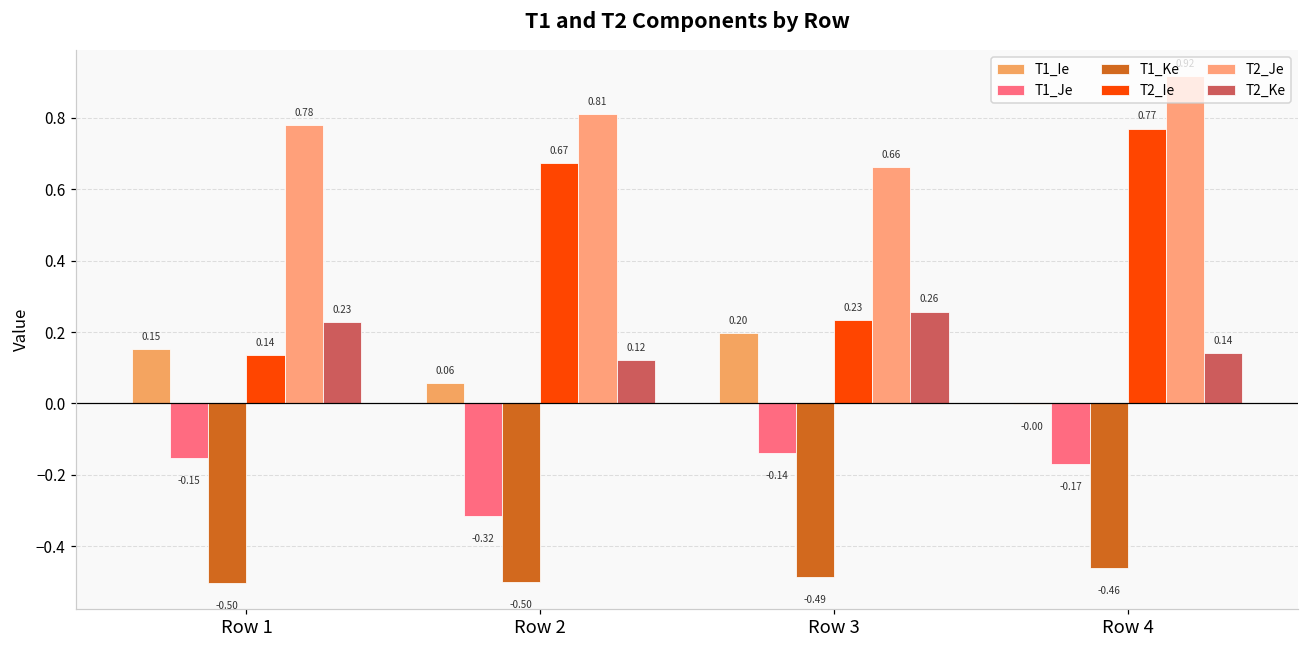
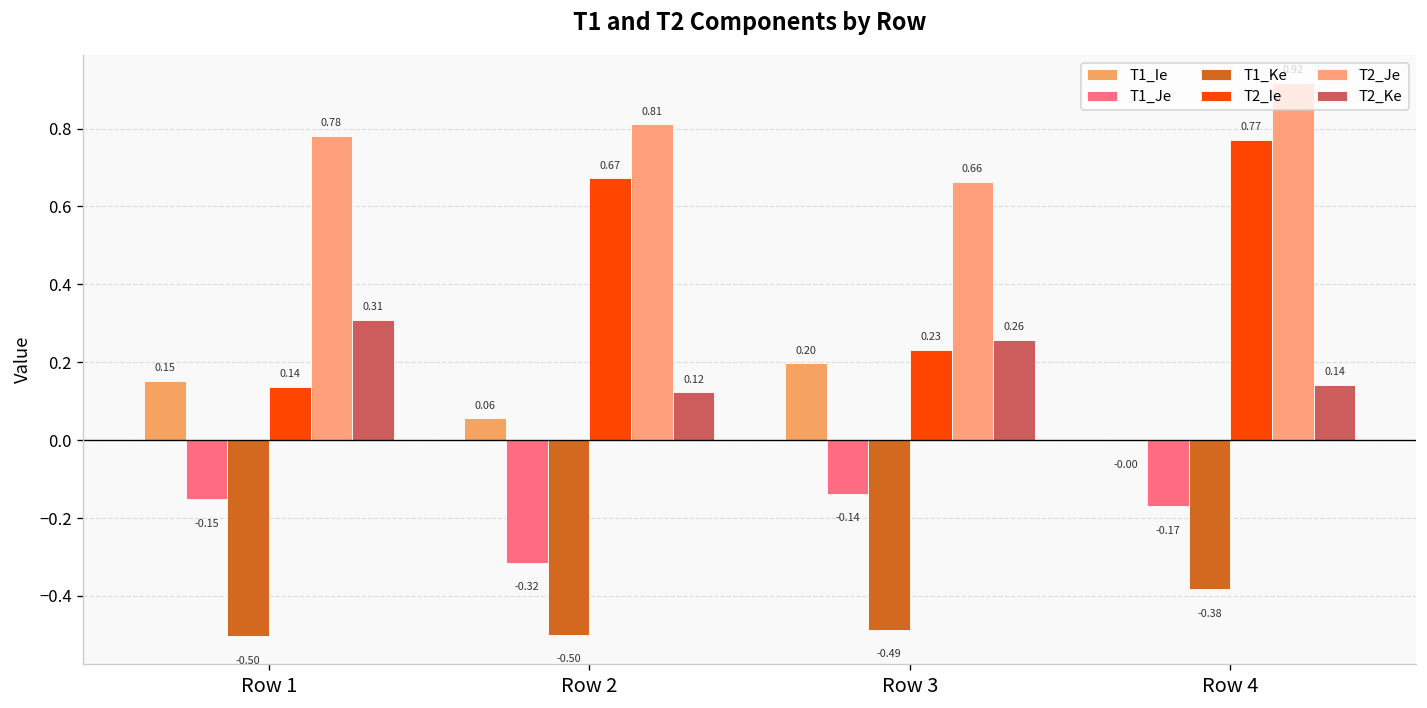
  {
    "T1_Ke": {
      "Row 1": -0.50,
      "Row 2": -0.50,
      "Row 3": -0.49,
-     "Row 4": -0.46
+     "Row 4": -0.38
    },
    "T2_Ie": {
      "Row 1": 0.14,
      "Row 2": 0.67,
      "Row 3": 0.23,
      "Row 4": 0.77
    },
    "T2_Ke": {
-     "Row 1": 0.23,
+     "Row 1": 0.31,
      "Row 2": 0.12,
      "Row 3": 0.26,
      "Row 4": 0.14
    }
  }
